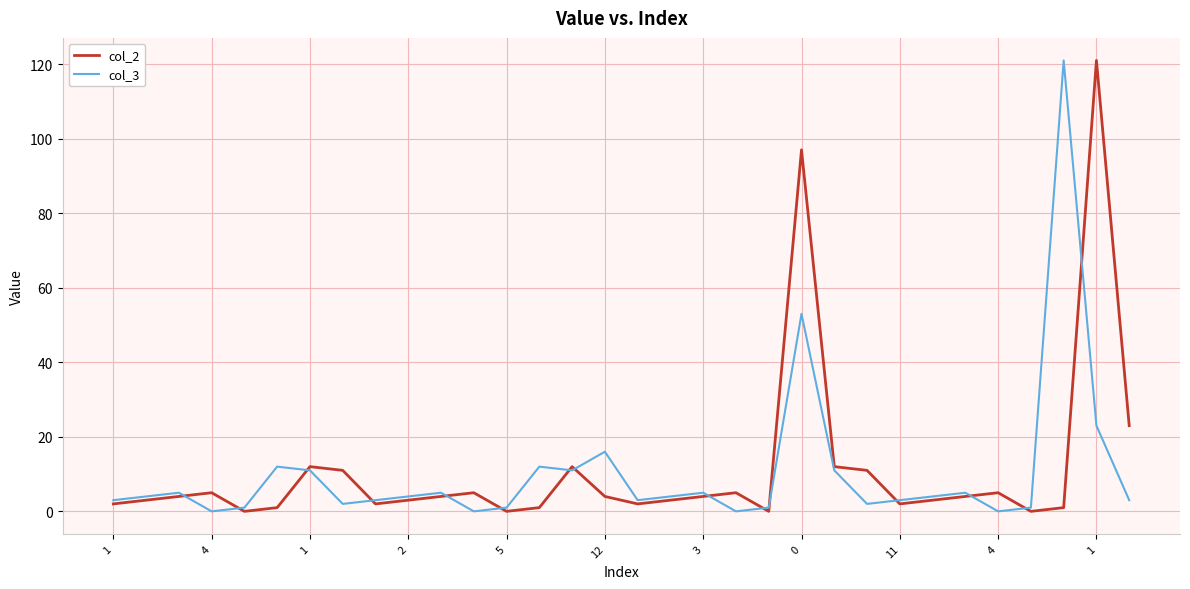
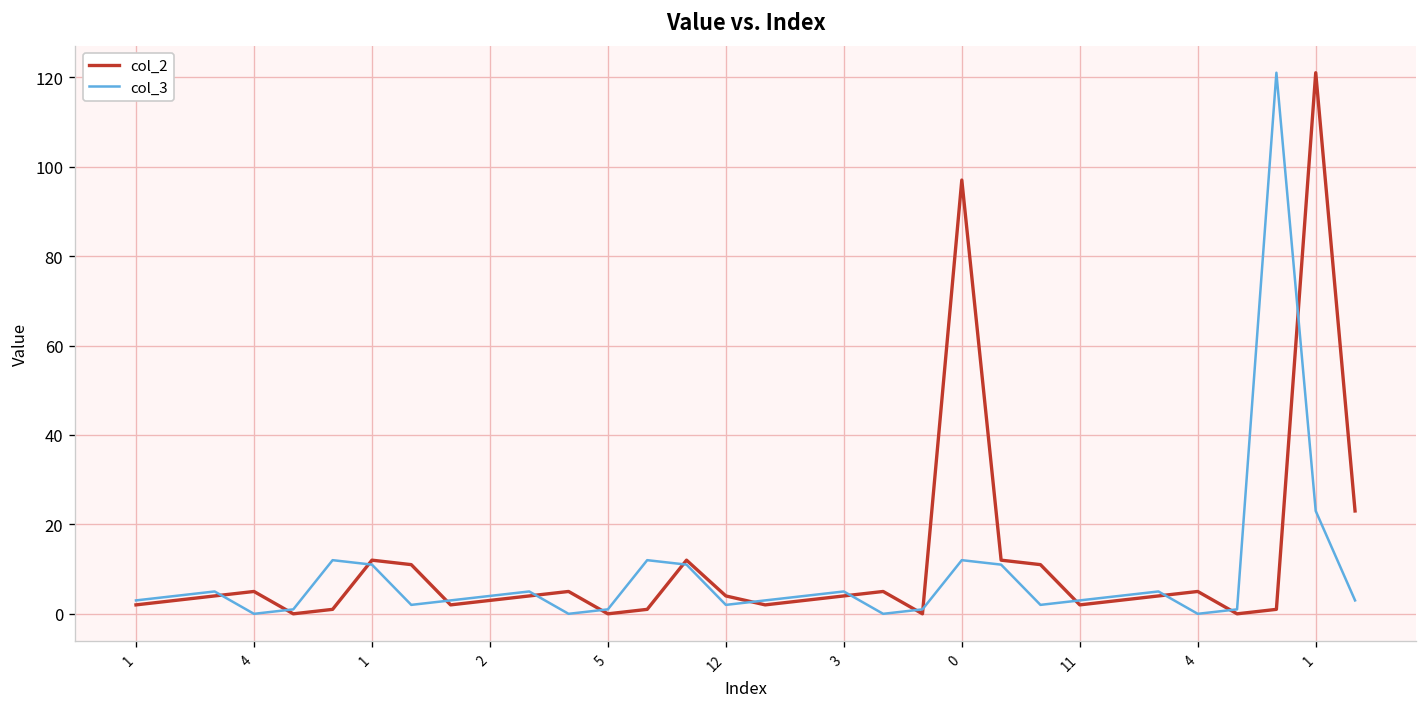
  {
    "col_2": {
      "12": 4,
      "3": 4,
      "0": 97
    },
    "col_3": {
-     "12": 16,
+     "12": 2,
      "3": 5,
-     "0": 53
+     "0": 12
    }
  }
